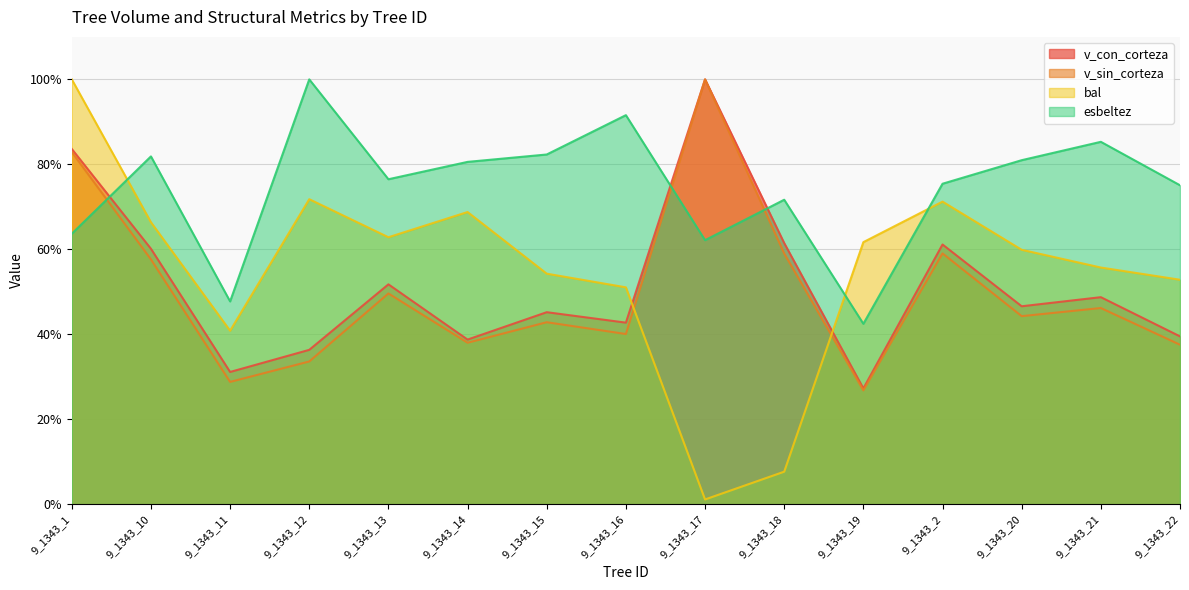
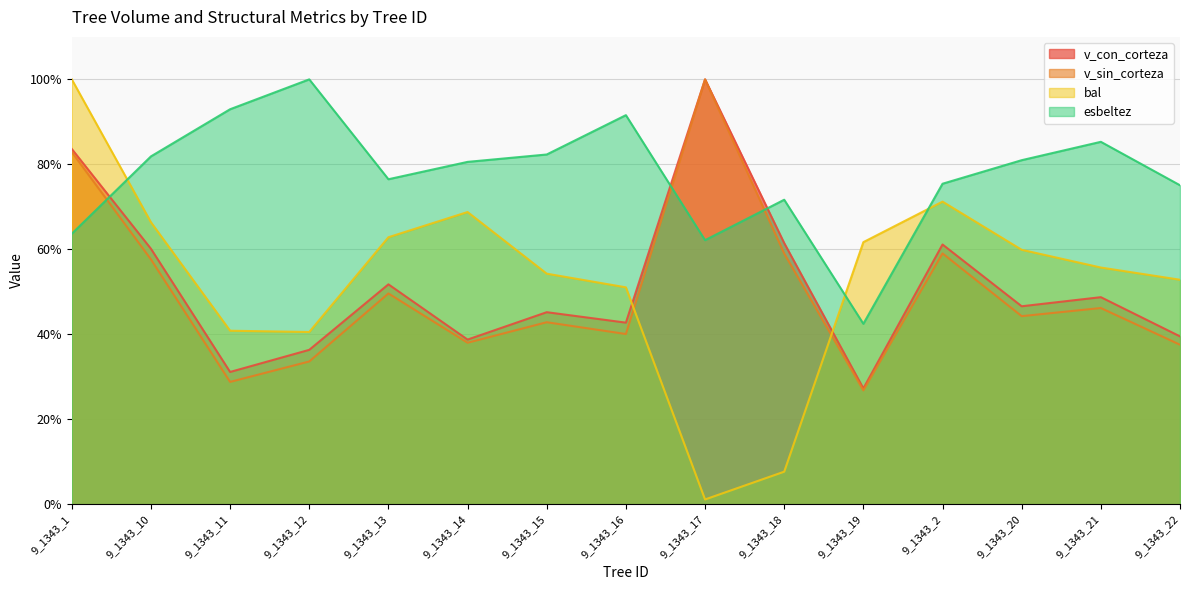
  {
    "bal": {
      "9_1343_1": "100%",
      "9_1343_10": "66%",
      "9_1343_11": "41%",
-     "9_1343_12": "72%",
+     "9_1343_12": "41%",
      "9_1343_13": "63%",
      "9_1343_14": "69%",
      "9_1343_15": "54%",
      "9_1343_16": "51%",
      "9_1343_17": "1%",
      "9_1343_18": "8%",
      "9_1343_19": "62%",
      "9_1343_2": "71%",
      "9_1343_20": "60%",
      "9_1343_21": "56%",
      "9_1343_22": "53%"
    },
    "esbeltez": {
      "9_1343_1": "64%",
      "9_1343_10": "82%",
-     "9_1343_11": "48%",
+     "9_1343_11": "93%",
      "9_1343_12": "100%",
      "9_1343_13": "76%",
      "9_1343_14": "81%",
      "9_1343_15": "82%",
      "9_1343_16": "92%",
      "9_1343_17": "62%",
      "9_1343_18": "72%",
      "9_1343_19": "42%",
      "9_1343_2": "75%",
      "9_1343_20": "81%",
      "9_1343_21": "85%",
      "9_1343_22": "75%"
    }
  }
